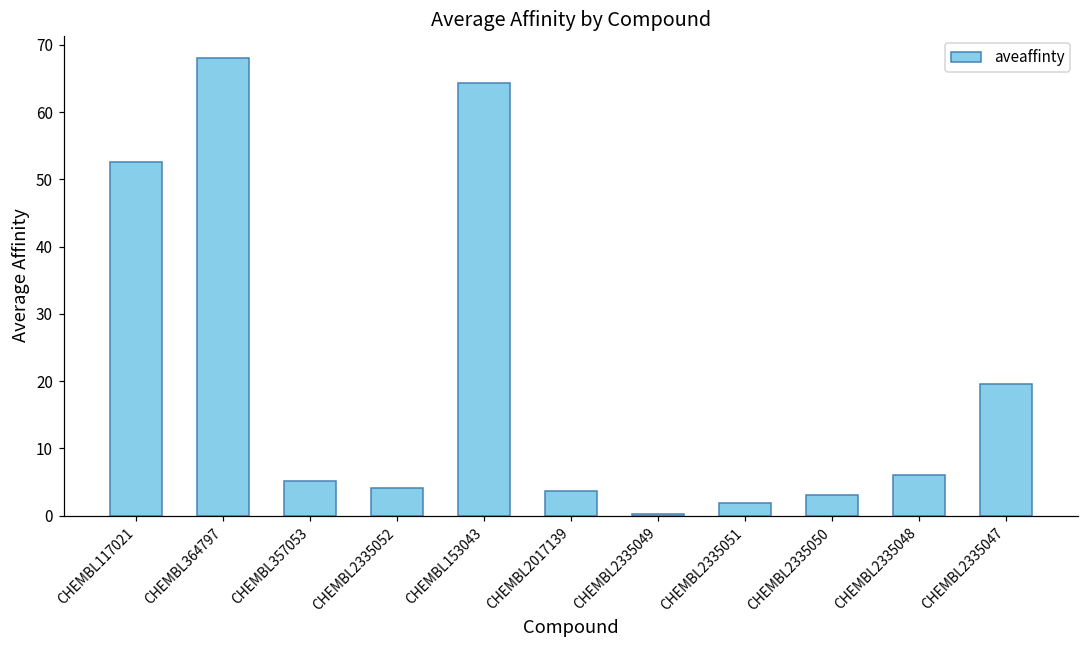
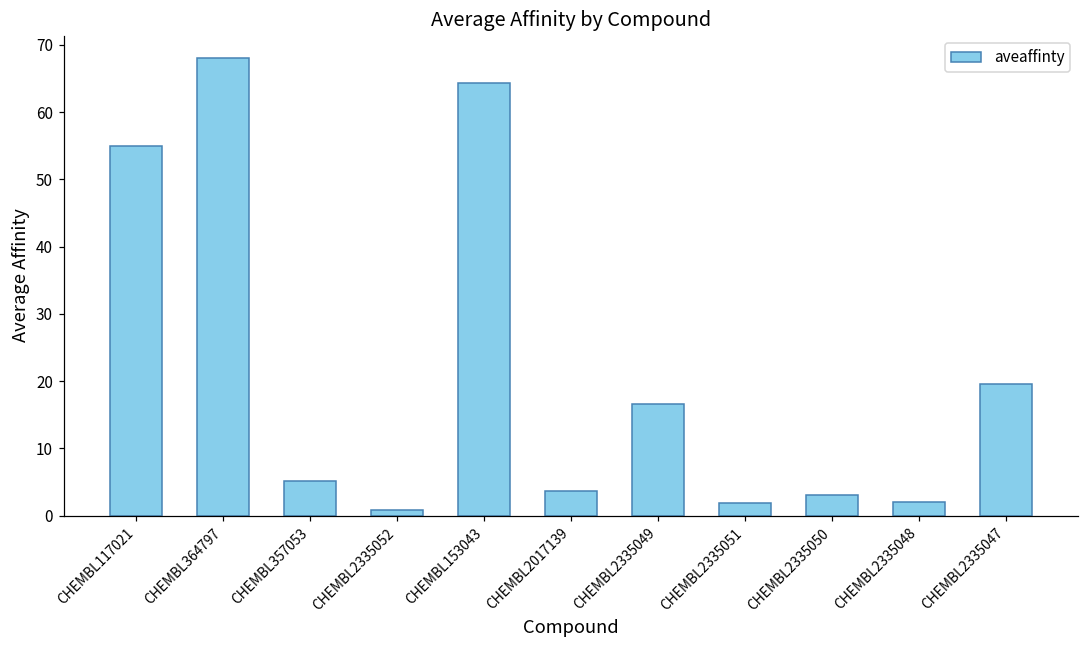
  {
-   "CHEMBL117021": 53,
+   "CHEMBL117021": 55,
    "CHEMBL364797": 68,
    "CHEMBL357053": 5,
-   "CHEMBL2335052": 4,
+   "CHEMBL2335052": 1,
    "CHEMBL153043": 64,
    "CHEMBL2017139": 4,
-   "CHEMBL2335049": 0,
+   "CHEMBL2335049": 17,
    "CHEMBL2335051": 2,
    "CHEMBL2335050": 3,
-   "CHEMBL2335048": 6,
+   "CHEMBL2335048": 2,
    "CHEMBL2335047": 20
  }
